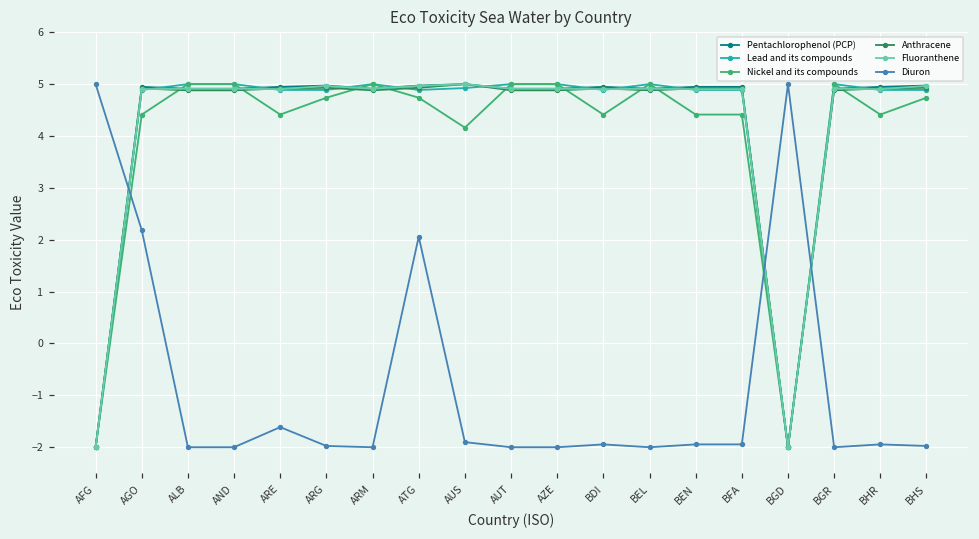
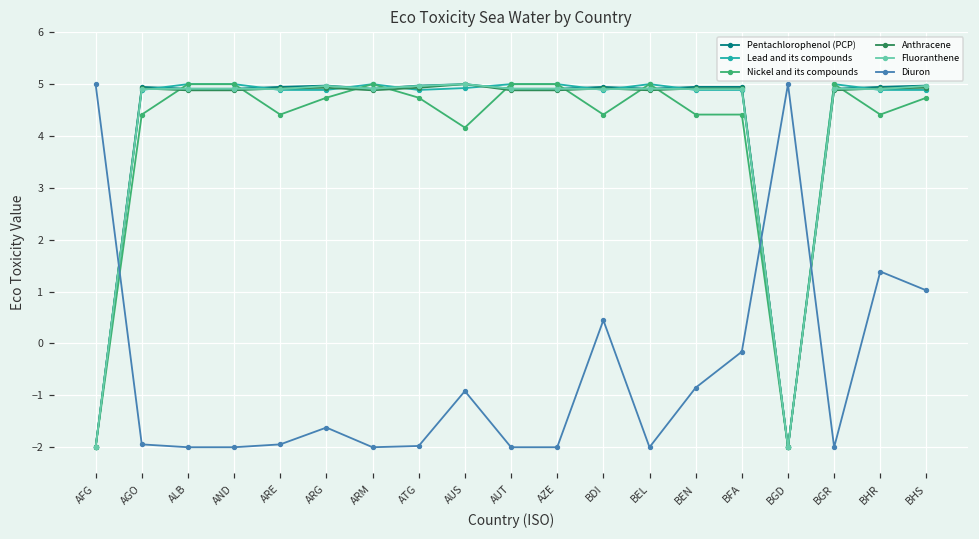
  {
    "Lead and its compounds": {
      "AUS": 4.9
    },
    "Diuron": {
      "AFG": 5.0,
-     "AGO": 2.2,
+     "AGO": -1.9,
      "ALB": -2.0,
      "AND": -2.0,
-     "ARE": -1.6,
-     "ARG": -2.0,
+     "ARE": -1.9,
+     "ARG": -1.6,
      "ARM": -2.0,
-     "ATG": 2.1,
-     "AUS": -1.9,
+     "ATG": -2.0,
+     "AUS": -0.9,
      "AUT": -2.0,
      "AZE": -2.0,
-     "BDI": -1.9,
+     "BDI": 0.4,
      "BEL": -2.0,
-     "BEN": -1.9,
-     "BFA": -1.9,
+     "BEN": -0.9,
+     "BFA": -0.2,
      "BGD": 5.0,
      "BGR": -2.0,
-     "BHR": -1.9,
-     "BHS": -2.0
+     "BHR": 1.4,
+     "BHS": 1.0
    }
  }
